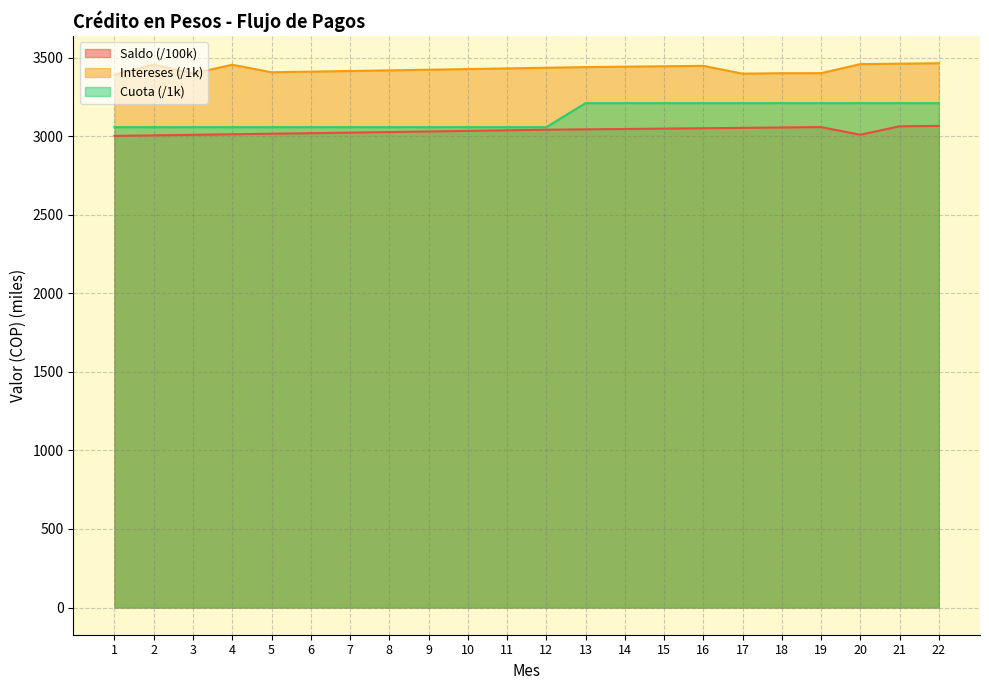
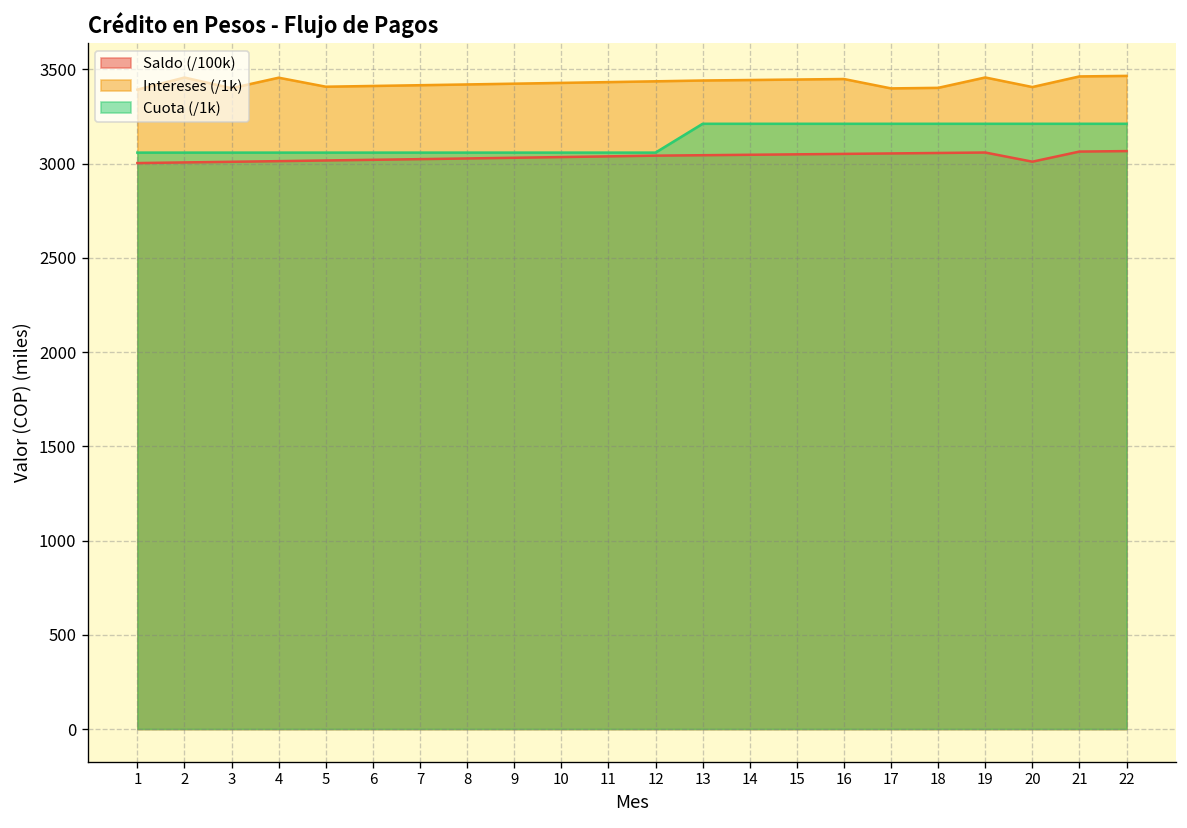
  {
    "Saldo (/100k)": {
      "1": 3000,
      "2": 3010,
      "3": 3010,
      "4": 3010,
      "5": 3020,
      "6": 3020,
      "7": 3020,
      "8": 3030,
      "9": 3030,
      "10": 3040,
      "11": 3040,
      "13": 3050,
      "14": 3050,
      "15": 3050,
      "16": 3050,
      "17": 3050,
      "18": 3060,
      "19": 3060,
      "20": 3010,
      "21": 3060,
      "22": 3070
    },
    "Intereses (/1k)": {
      "4": 3460,
      "5": 3410,
      "6": 3410,
      "7": 3420,
      "8": 3420,
      "9": 3420,
      "10": 3430,
      "11": 3430,
      "12": 3440,
      "13": 3440,
      "14": 3440,
      "15": 3450,
      "16": 3450,
      "17": 3400,
      "18": 3400,
-     "19": 3400,
-     "20": 3460,
+     "19": 3460,
+     "20": 3410,
      "21": 3460,
      "22": 3470
    },
    "Cuota (/1k)": {
      "1": 3060,
      "2": 3060,
      "3": 3060,
      "4": 3060,
      "5": 3060,
      "6": 3060,
      "7": 3060,
      "8": 3060,
      "9": 3060,
      "10": 3060,
      "11": 3060,
      "13": 3210,
      "14": 3210,
      "15": 3210,
      "16": 3210,
      "17": 3210,
      "18": 3210,
      "19": 3210,
      "20": 3210,
      "21": 3210,
      "22": 3210
    }
  }
